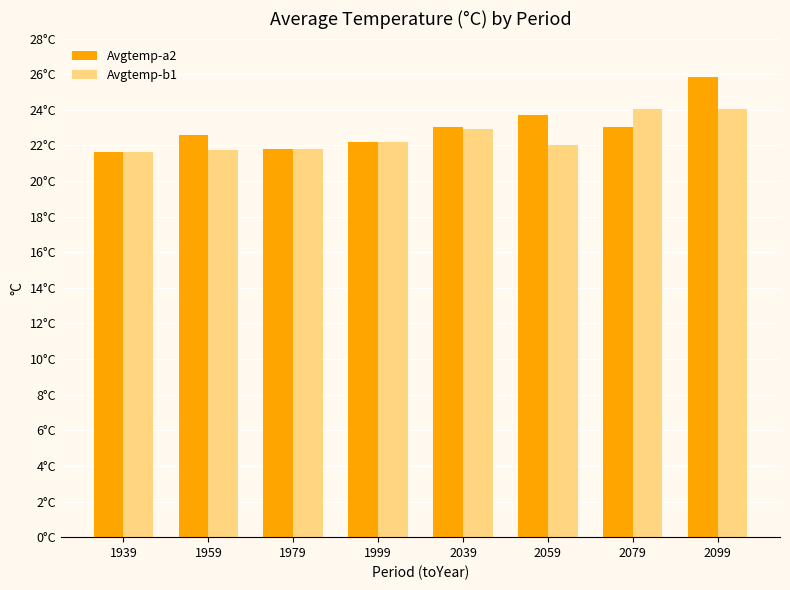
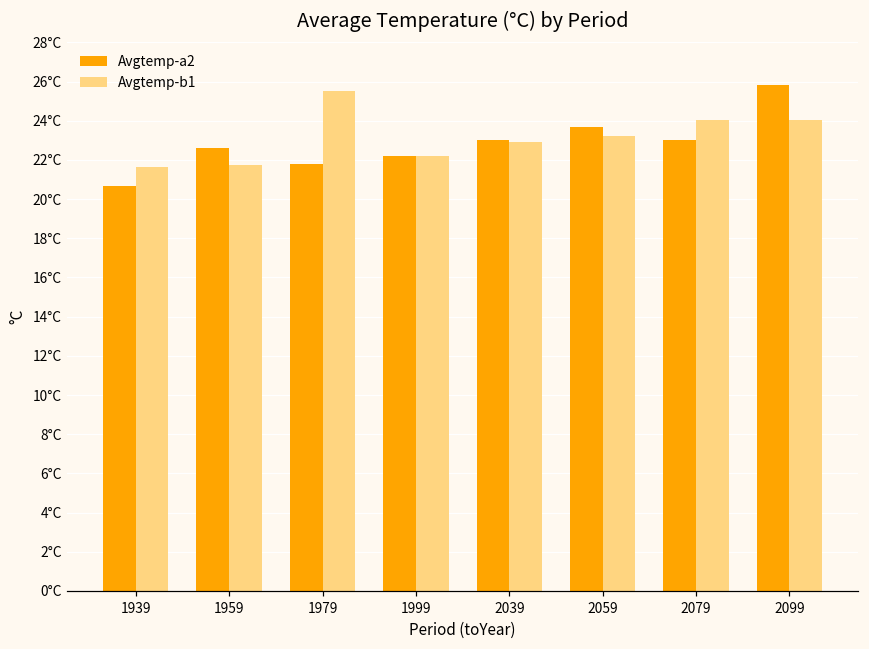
  {
    "Avgtemp-a2": {
-     "1939": "21.6°C",
+     "1939": "20.7°C",
      "1959": "22.6°C",
      "1979": "21.8°C",
      "1999": "22.2°C",
      "2039": "23.0°C",
      "2059": "23.7°C",
      "2079": "23.0°C",
      "2099": "25.8°C"
    },
    "Avgtemp-b1": {
      "1939": "21.6°C",
      "1959": "21.7°C",
-     "1979": "21.8°C",
+     "1979": "25.5°C",
      "1999": "22.2°C",
      "2039": "22.9°C",
-     "2059": "22.0°C",
+     "2059": "23.2°C",
      "2079": "24.0°C",
      "2099": "24.1°C"
    }
  }
